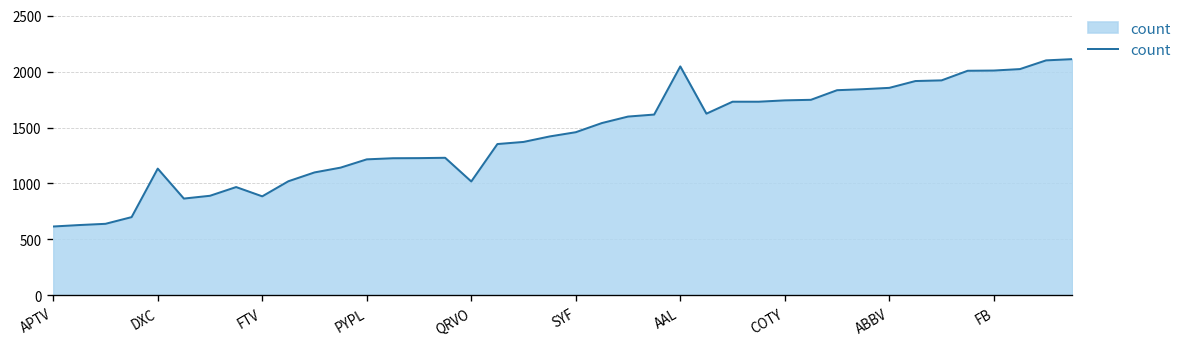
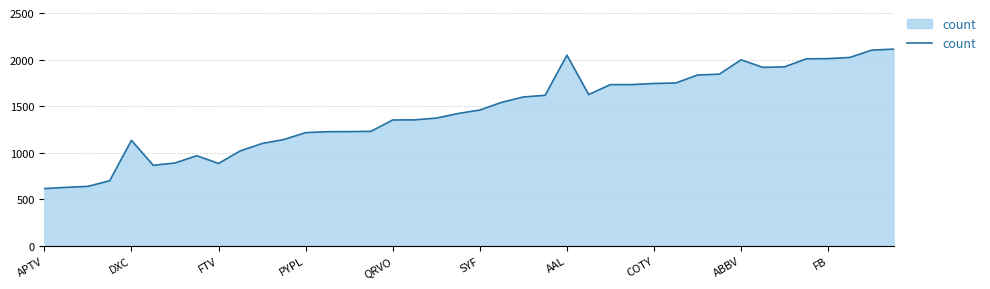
  {
    "APTV": 600,
    "DXC": 1100,
    "FTV": 900,
    "PYPL": 1200,
-   "QRVO": 1000,
+   "QRVO": 1400,
    "SYF": 1500,
    "AAL": 2000,
    "COTY": 1700,
-   "ABBV": 1900,
+   "ABBV": 2000,
    "FB": 2000
  }
